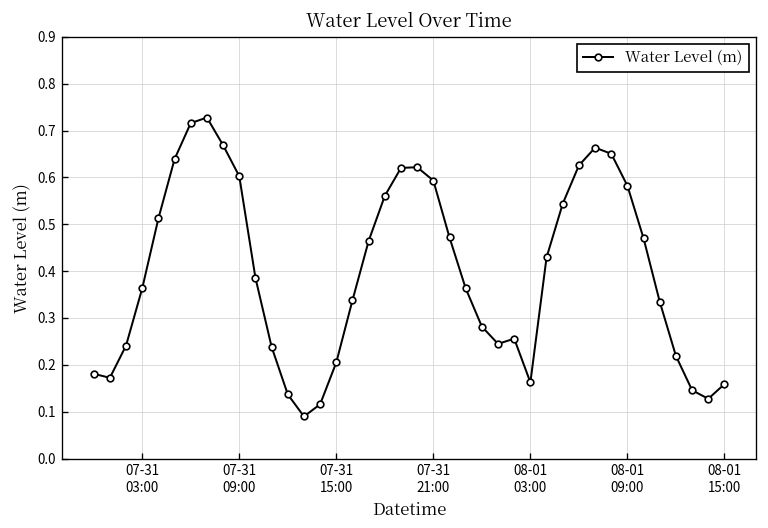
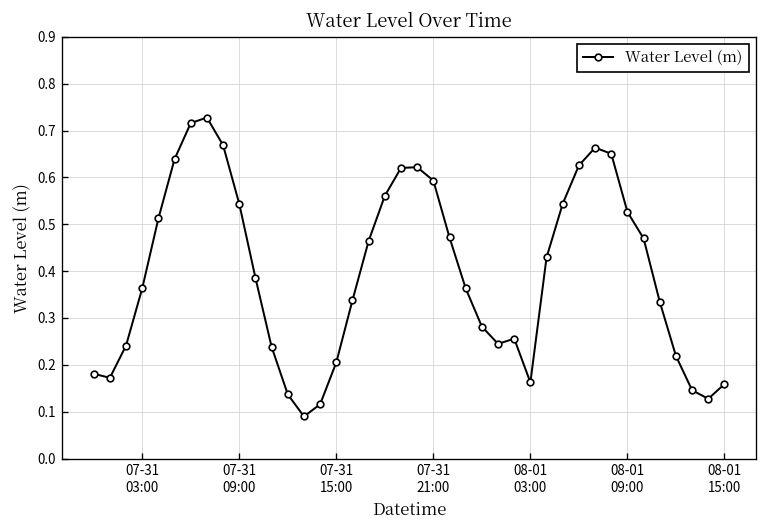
  {
    "07-31 03:00": 0.36,
-   "07-31 09:00": 0.60,
+   "07-31 09:00": 0.54,
    "07-31 15:00": 0.21,
    "07-31 21:00": 0.59,
    "08-01 03:00": 0.16,
-   "08-01 09:00": 0.58,
+   "08-01 09:00": 0.53,
    "08-01 15:00": 0.16
  }
